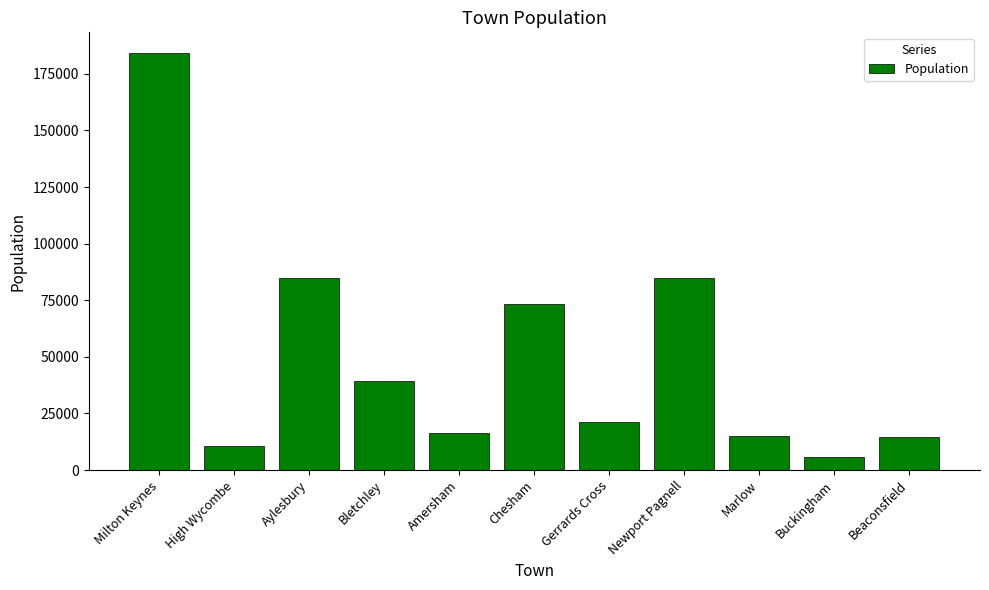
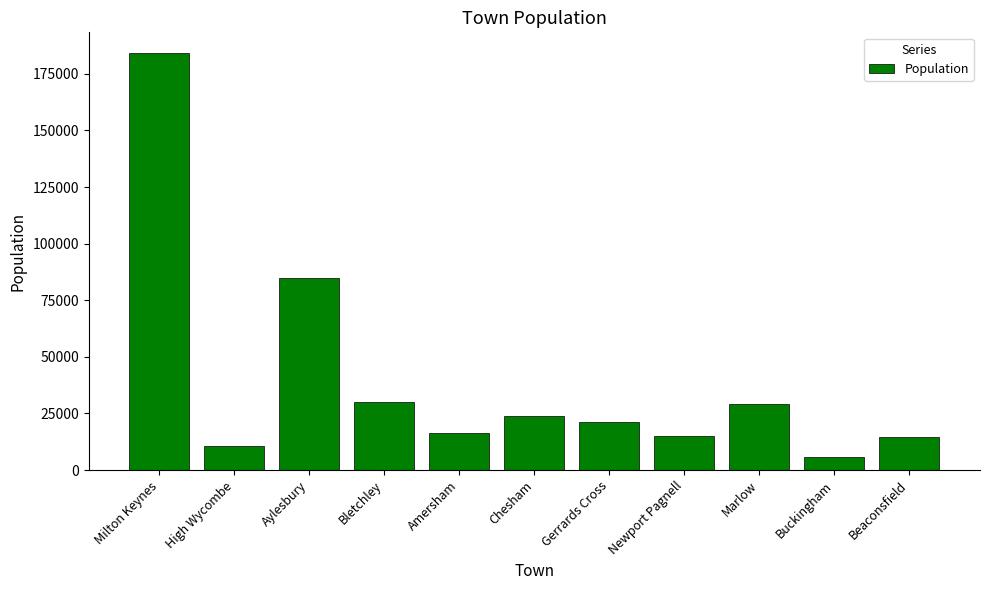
  {
    "Milton Keynes": 184000,
    "High Wycombe": 11000,
    "Aylesbury": 85000,
-   "Bletchley": 39000,
+   "Bletchley": 30000,
    "Amersham": 16000,
-   "Chesham": 73000,
+   "Chesham": 24000,
    "Gerrards Cross": 21000,
-   "Newport Pagnell": 85000,
-   "Marlow": 15000,
+   "Newport Pagnell": 15000,
+   "Marlow": 29000,
    "Buckingham": 6000,
    "Beaconsfield": 15000
  }
